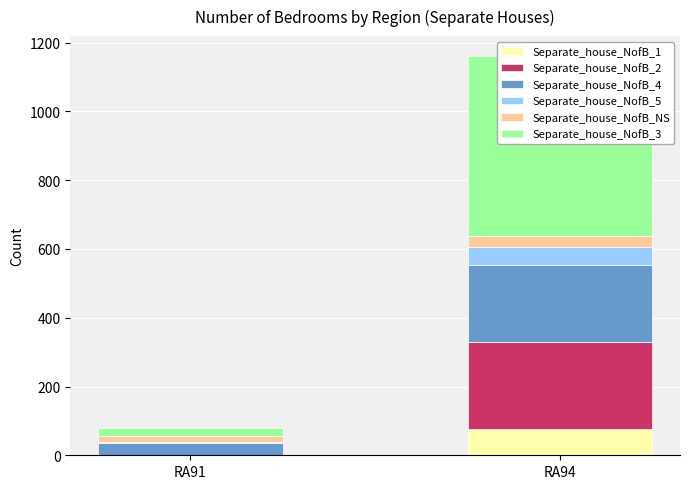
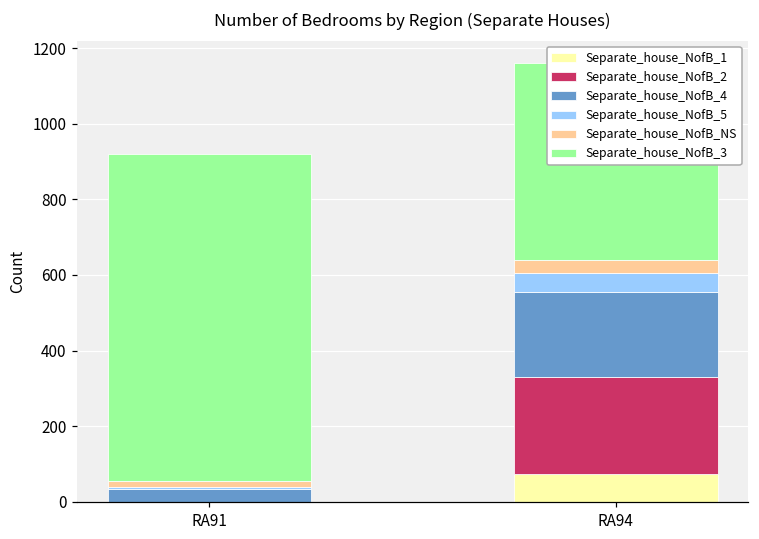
  {
    "Separate_house_NofB_2": {
      "RA91": 0,
      "RA94": 250
    },
    "Separate_house_NofB_4": {
      "RA91": 40,
      "RA94": 230
    },
    "Separate_house_NofB_5": {
      "RA94": 50
    },
    "Separate_house_NofB_3": {
-     "RA91": 20
+     "RA91": 860
    }
  }
